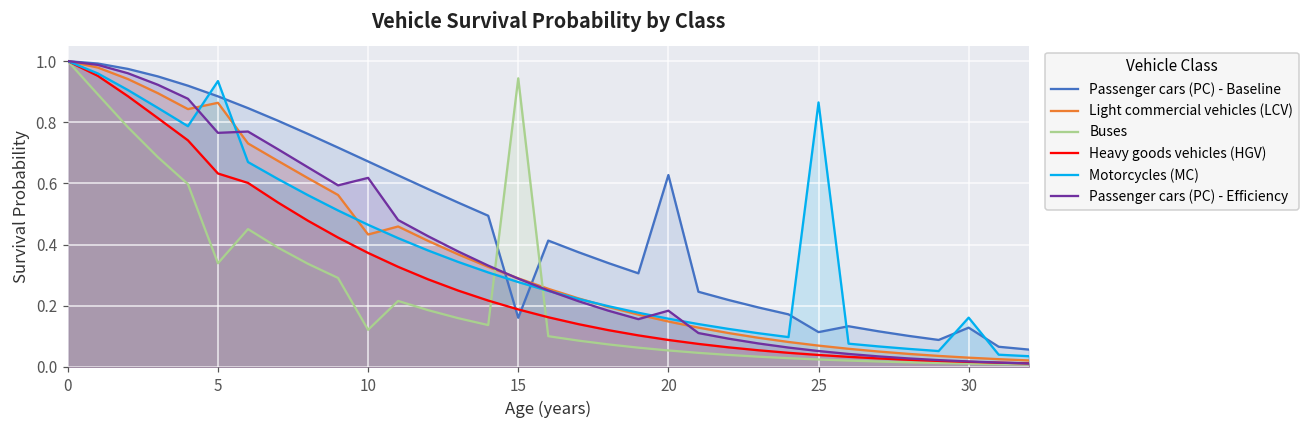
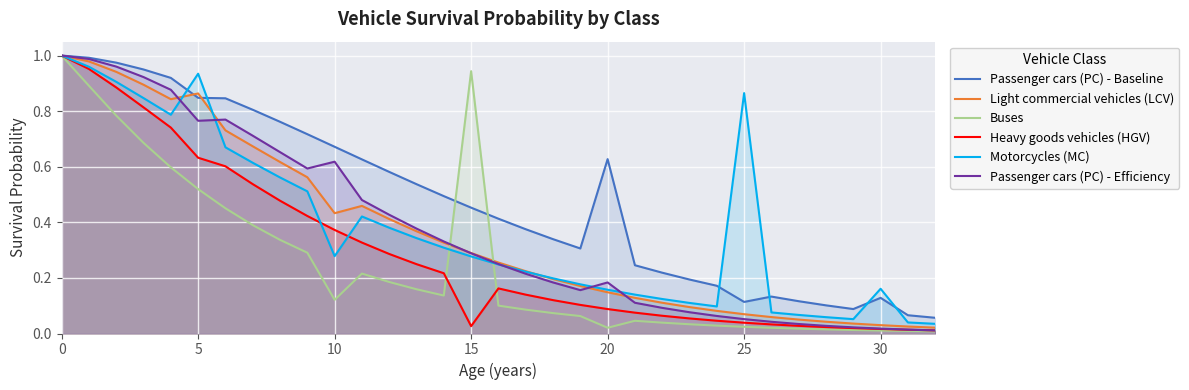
  {
    "Passenger cars (PC) - Baseline": {
-     "5": 0.88,
+     "5": 0.85,
      "10": 0.67,
-     "15": 0.16,
+     "15": 0.45,
      "20": 0.63,
      "25": 0.11,
      "30": 0.13
    },
    "Light commercial vehicles (LCV)": {
      "5": 0.86,
      "10": 0.43,
      "20": 0.15,
      "25": 0.07,
      "30": 0.03
    },
    "Buses": {
-     "5": 0.34,
+     "5": 0.52,
      "10": 0.12,
      "15": 0.94,
-     "20": 0.05,
+     "20": 0.02,
      "25": 0.02
    },
    "Heavy goods vehicles (HGV)": {
      "5": 0.63,
      "10": 0.37,
-     "15": 0.19,
+     "15": 0.03,
      "20": 0.09,
      "25": 0.04
    },
    "Motorcycles (MC)": {
      "5": 0.93,
-     "10": 0.46,
+     "10": 0.28,
      "15": 0.28,
      "20": 0.16,
      "25": 0.86,
      "30": 0.16
    },
    "Passenger cars (PC) - Efficiency": {
      "5": 0.77,
      "10": 0.62,
      "20": 0.18,
      "25": 0.05
    }
  }
